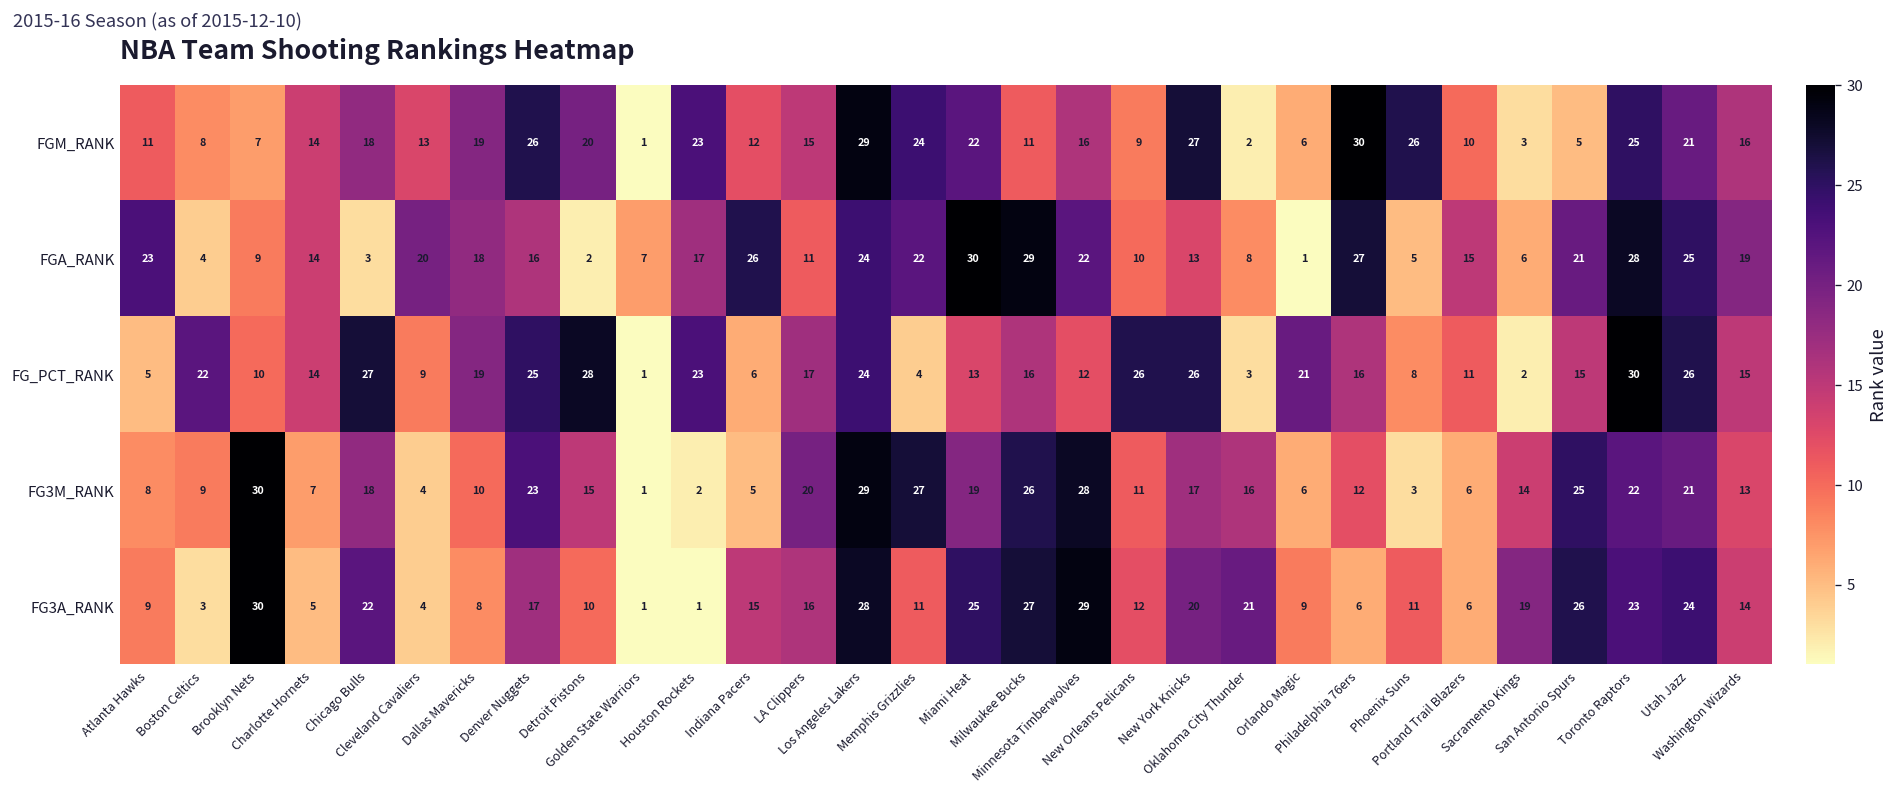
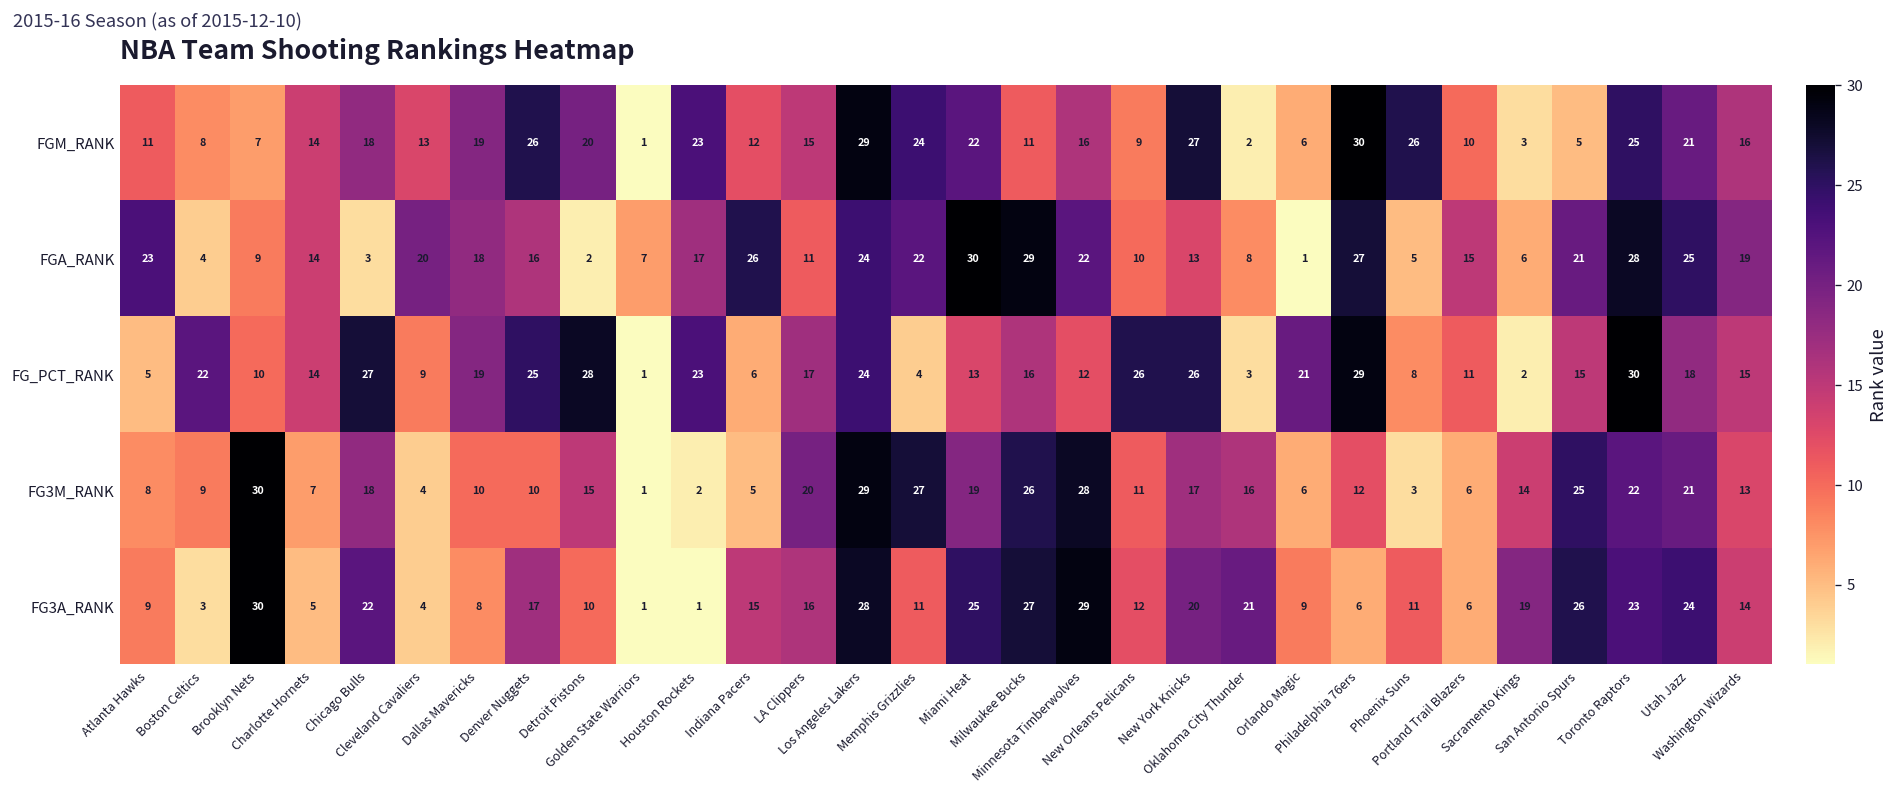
  {
    "FGM_RANK": {
      "Atlanta Hawks": 11,
      "Boston Celtics": 8,
      "Brooklyn Nets": 7,
      "Charlotte Hornets": 14,
      "Chicago Bulls": 18,
      "Cleveland Cavaliers": 13,
      "Dallas Mavericks": 19,
      "Denver Nuggets": 26,
      "Detroit Pistons": 20,
      "Golden State Warriors": 1,
      "Houston Rockets": 23,
      "Indiana Pacers": 12,
      "LA Clippers": 15,
      "Los Angeles Lakers": 29,
      "Memphis Grizzlies": 24,
      "Miami Heat": 22,
      "Milwaukee Bucks": 11,
      "Minnesota Timberwolves": 16,
      "New Orleans Pelicans": 9,
      "New York Knicks": 27,
      "Oklahoma City Thunder": 2,
      "Orlando Magic": 6,
      "Philadelphia 76ers": 30,
      "Phoenix Suns": 26,
      "Portland Trail Blazers": 10,
      "Sacramento Kings": 3,
      "San Antonio Spurs": 5,
      "Toronto Raptors": 25,
      "Utah Jazz": 21,
      "Washington Wizards": 16
    },
    "FGA_RANK": {
      "Atlanta Hawks": 23,
      "Boston Celtics": 4,
      "Brooklyn Nets": 9,
      "Charlotte Hornets": 14,
      "Chicago Bulls": 3,
      "Cleveland Cavaliers": 20,
      "Dallas Mavericks": 18,
      "Denver Nuggets": 16,
      "Detroit Pistons": 2,
      "Golden State Warriors": 7,
      "Houston Rockets": 17,
      "Indiana Pacers": 26,
      "LA Clippers": 11,
      "Los Angeles Lakers": 24,
      "Memphis Grizzlies": 22,
      "Miami Heat": 30,
      "Milwaukee Bucks": 29,
      "Minnesota Timberwolves": 22,
      "New Orleans Pelicans": 10,
      "New York Knicks": 13,
      "Oklahoma City Thunder": 8,
      "Orlando Magic": 1,
      "Philadelphia 76ers": 27,
      "Phoenix Suns": 5,
      "Portland Trail Blazers": 15,
      "Sacramento Kings": 6,
      "San Antonio Spurs": 21,
      "Toronto Raptors": 28,
      "Utah Jazz": 25,
      "Washington Wizards": 19
    },
    "FG_PCT_RANK": {
      "Atlanta Hawks": 5,
      "Boston Celtics": 22,
      "Brooklyn Nets": 10,
      "Charlotte Hornets": 14,
      "Chicago Bulls": 27,
      "Cleveland Cavaliers": 9,
      "Dallas Mavericks": 19,
      "Denver Nuggets": 25,
      "Detroit Pistons": 28,
      "Golden State Warriors": 1,
      "Houston Rockets": 23,
      "Indiana Pacers": 6,
      "LA Clippers": 17,
      "Los Angeles Lakers": 24,
      "Memphis Grizzlies": 4,
      "Miami Heat": 13,
      "Milwaukee Bucks": 16,
      "Minnesota Timberwolves": 12,
      "New Orleans Pelicans": 26,
      "New York Knicks": 26,
      "Oklahoma City Thunder": 3,
      "Orlando Magic": 21,
-     "Philadelphia 76ers": 16,
+     "Philadelphia 76ers": 29,
      "Phoenix Suns": 8,
      "Portland Trail Blazers": 11,
      "Sacramento Kings": 2,
      "San Antonio Spurs": 15,
      "Toronto Raptors": 30,
-     "Utah Jazz": 26,
+     "Utah Jazz": 18,
      "Washington Wizards": 15
    },
    "FG3M_RANK": {
      "Atlanta Hawks": 8,
      "Boston Celtics": 9,
      "Brooklyn Nets": 30,
      "Charlotte Hornets": 7,
      "Chicago Bulls": 18,
      "Cleveland Cavaliers": 4,
      "Dallas Mavericks": 10,
-     "Denver Nuggets": 23,
+     "Denver Nuggets": 10,
      "Detroit Pistons": 15,
      "Golden State Warriors": 1,
      "Houston Rockets": 2,
      "Indiana Pacers": 5,
      "LA Clippers": 20,
      "Los Angeles Lakers": 29,
      "Memphis Grizzlies": 27,
      "Miami Heat": 19,
      "Milwaukee Bucks": 26,
      "Minnesota Timberwolves": 28,
      "New Orleans Pelicans": 11,
      "New York Knicks": 17,
      "Oklahoma City Thunder": 16,
      "Orlando Magic": 6,
      "Philadelphia 76ers": 12,
      "Phoenix Suns": 3,
      "Portland Trail Blazers": 6,
      "Sacramento Kings": 14,
      "San Antonio Spurs": 25,
      "Toronto Raptors": 22,
      "Utah Jazz": 21,
      "Washington Wizards": 13
    },
    "FG3A_RANK": {
      "Atlanta Hawks": 9,
      "Boston Celtics": 3,
      "Brooklyn Nets": 30,
      "Charlotte Hornets": 5,
      "Chicago Bulls": 22,
      "Cleveland Cavaliers": 4,
      "Dallas Mavericks": 8,
      "Denver Nuggets": 17,
      "Detroit Pistons": 10,
      "Golden State Warriors": 1,
      "Houston Rockets": 1,
      "Indiana Pacers": 15,
      "LA Clippers": 16,
      "Los Angeles Lakers": 28,
      "Memphis Grizzlies": 11,
      "Miami Heat": 25,
      "Milwaukee Bucks": 27,
      "Minnesota Timberwolves": 29,
      "New Orleans Pelicans": 12,
      "New York Knicks": 20,
      "Oklahoma City Thunder": 21,
      "Orlando Magic": 9,
      "Philadelphia 76ers": 6,
      "Phoenix Suns": 11,
      "Portland Trail Blazers": 6,
      "Sacramento Kings": 19,
      "San Antonio Spurs": 26,
      "Toronto Raptors": 23,
      "Utah Jazz": 24,
      "Washington Wizards": 14
    }
  }
